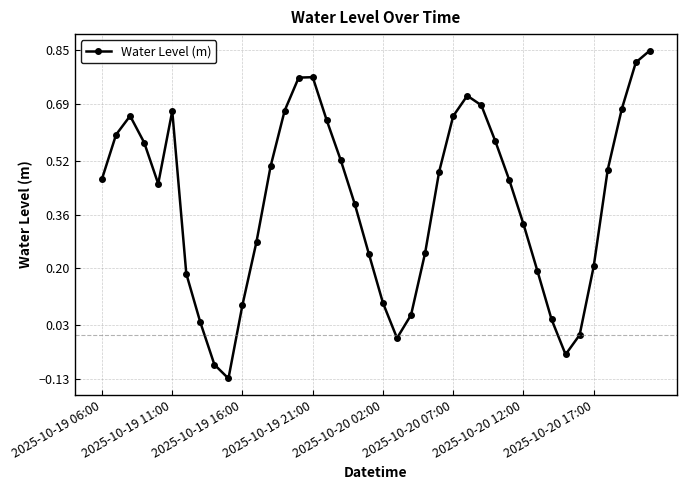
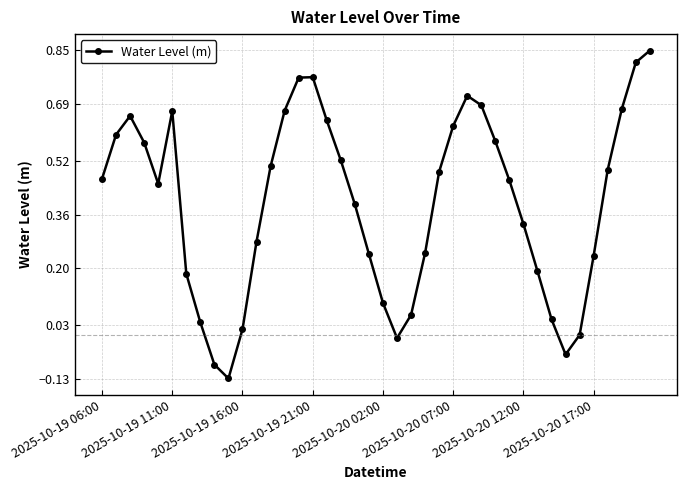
  {
    "2025-10-19 06:00": 0.47,
    "2025-10-19 11:00": 0.67,
-   "2025-10-19 16:00": 0.09,
+   "2025-10-19 16:00": 0.02,
    "2025-10-19 21:00": 0.77,
    "2025-10-20 02:00": 0.10,
-   "2025-10-20 07:00": 0.65,
+   "2025-10-20 07:00": 0.63,
    "2025-10-20 12:00": 0.33,
-   "2025-10-20 17:00": 0.21
+   "2025-10-20 17:00": 0.24
  }
